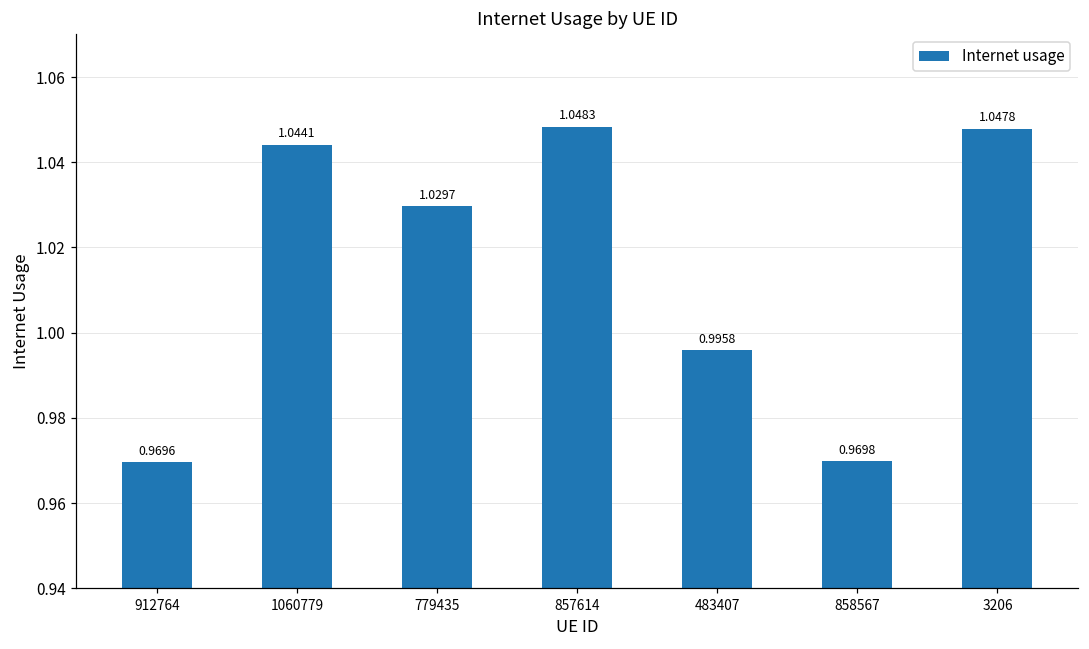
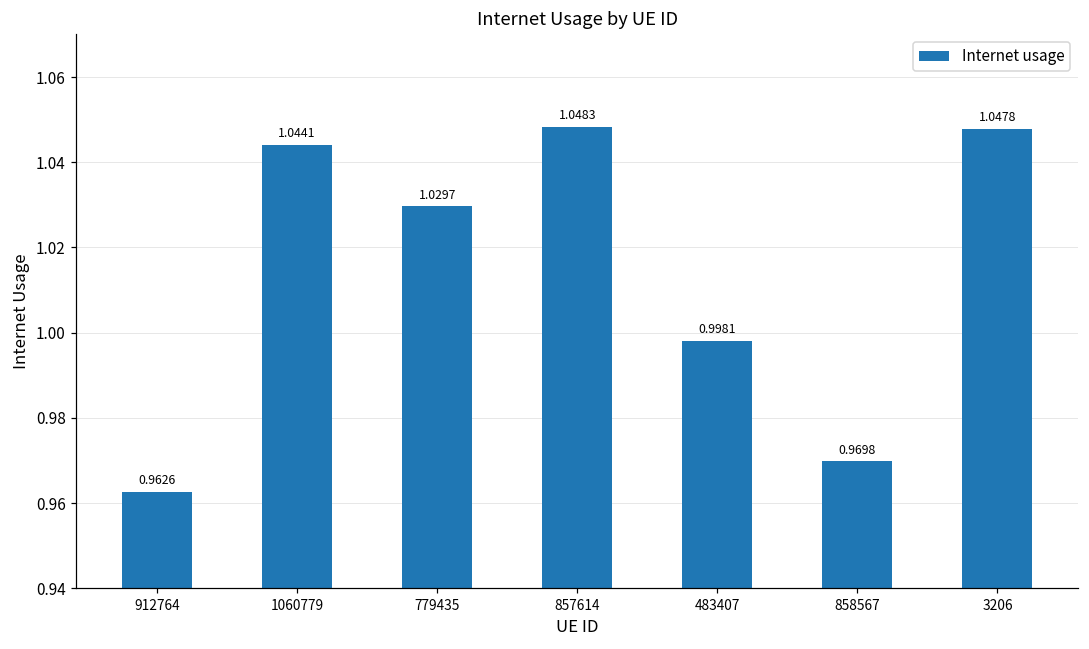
  {
-   "912764": 0.9696,
+   "912764": 0.9626,
    "1060779": 1.0441,
    "779435": 1.0297,
    "857614": 1.0483,
-   "483407": 0.9958,
+   "483407": 0.9981,
    "858567": 0.9698,
    "3206": 1.0478
  }
